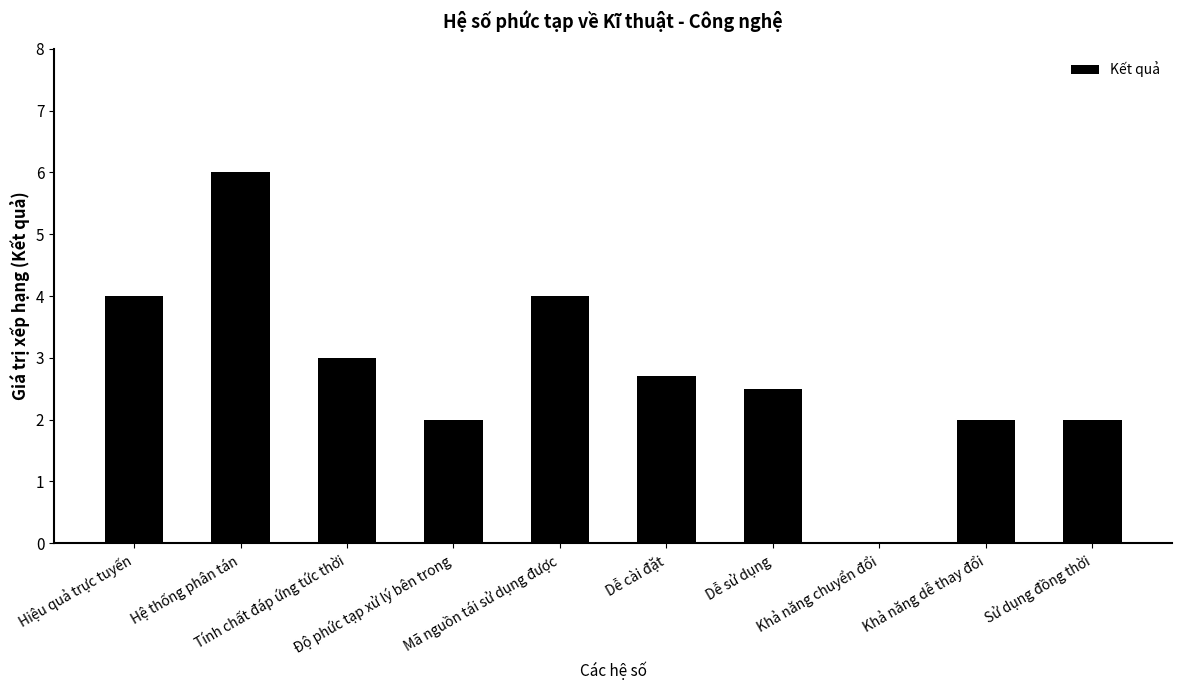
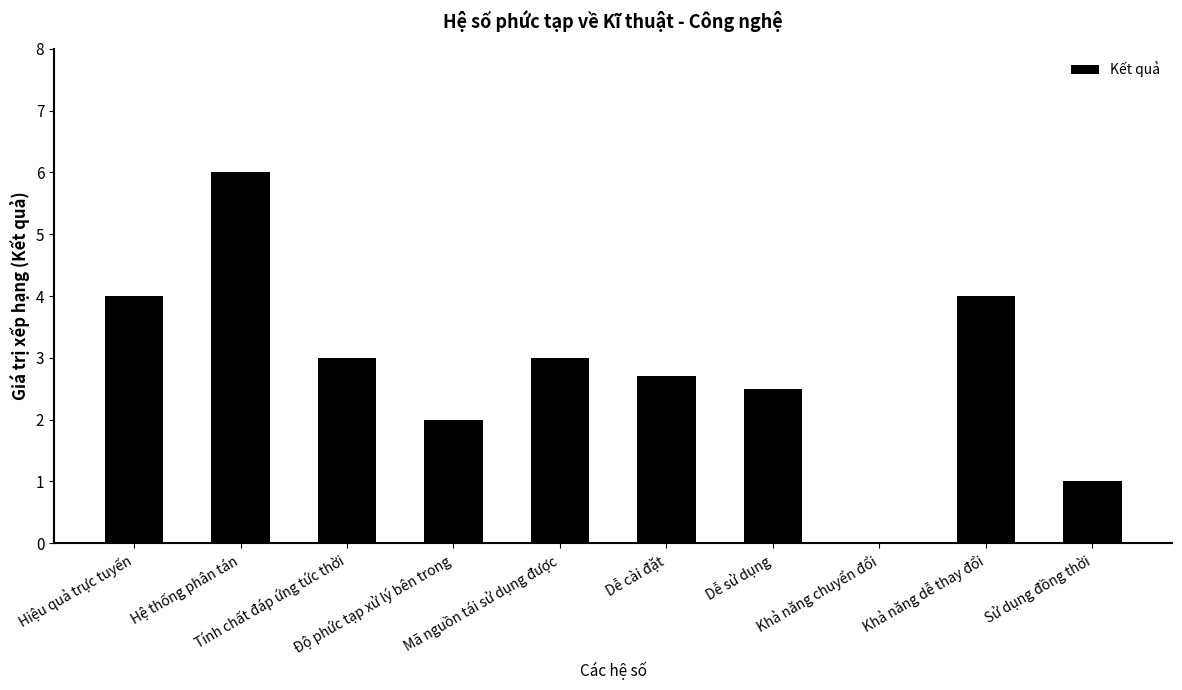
  {
    "Hiệu quả trực tuyến": 4,
    "Hệ thống phân tán": 6,
    "Tính chất đáp ứng tức thời": 3,
    "Độ phức tạp xử lý bên trong": 2,
-   "Mã nguồn tái sử dụng được": 4,
+   "Mã nguồn tái sử dụng được": 3,
    "Dễ cài đặt": 2.7,
    "Dễ sử dụng": 2.5,
    "Khả năng chuyển đổi": 0,
-   "Khả năng dễ thay đổi": 2,
-   "Sử dụng đồng thời": 2
+   "Khả năng dễ thay đổi": 4,
+   "Sử dụng đồng thời": 1
  }
